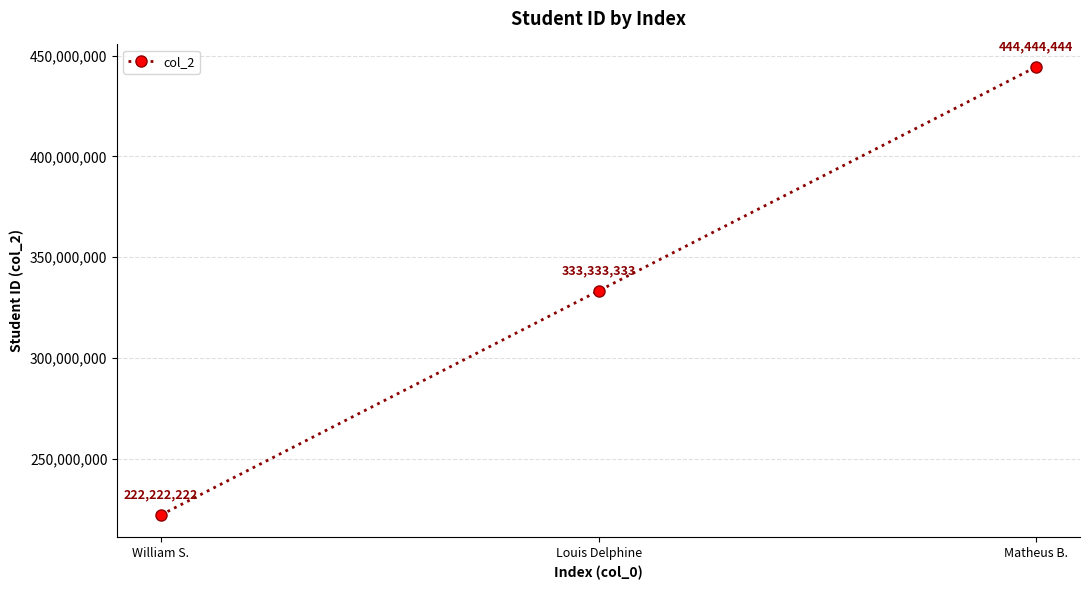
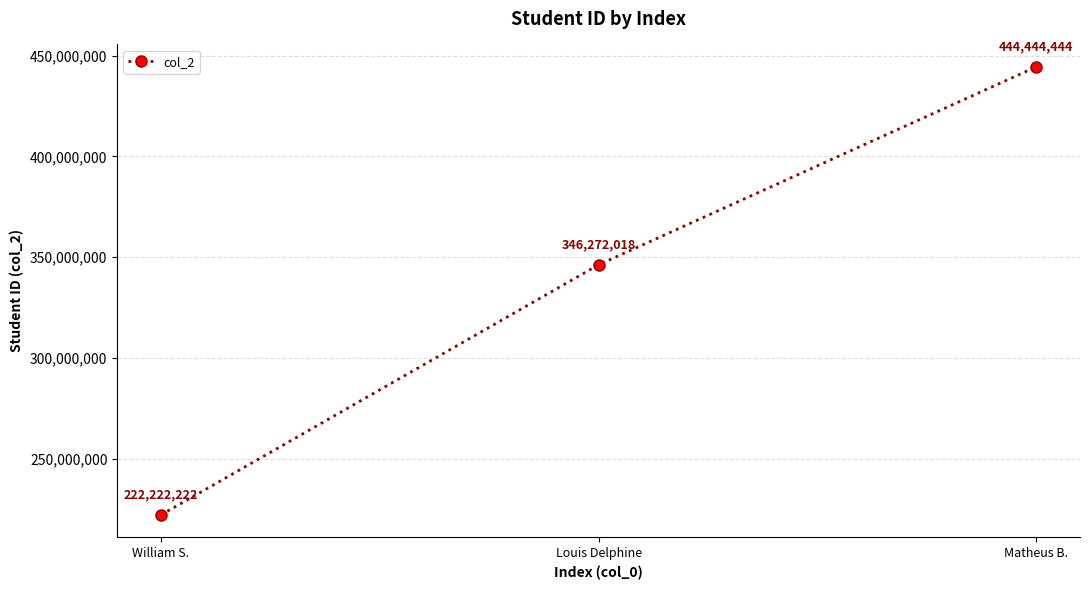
  {
    "William S.": "222,222,222",
-   "Louis Delphine": "333,333,333",
+   "Louis Delphine": "346,272,018",
    "Matheus B.": "444,444,444"
  }
